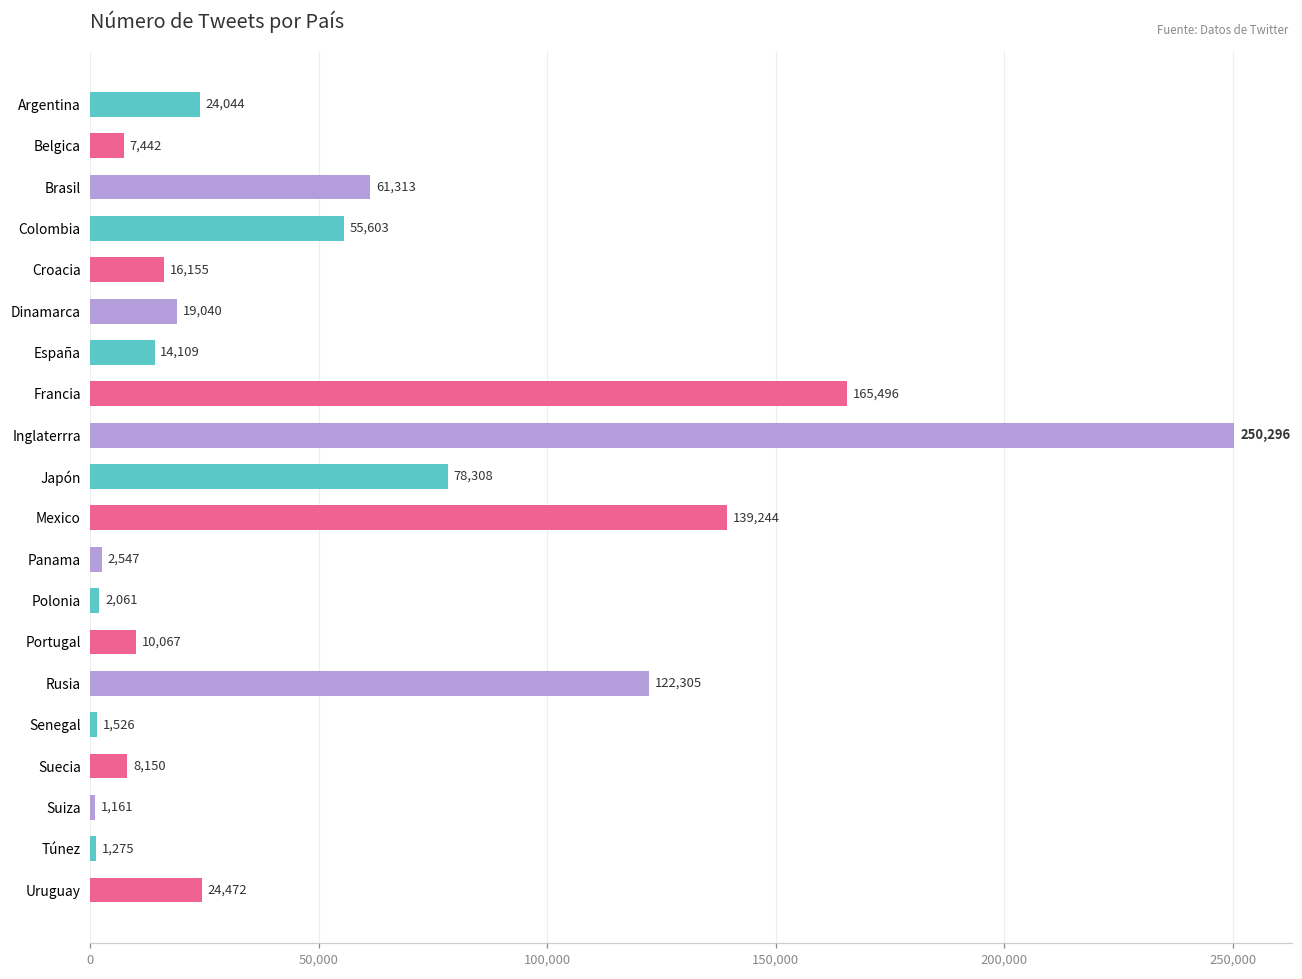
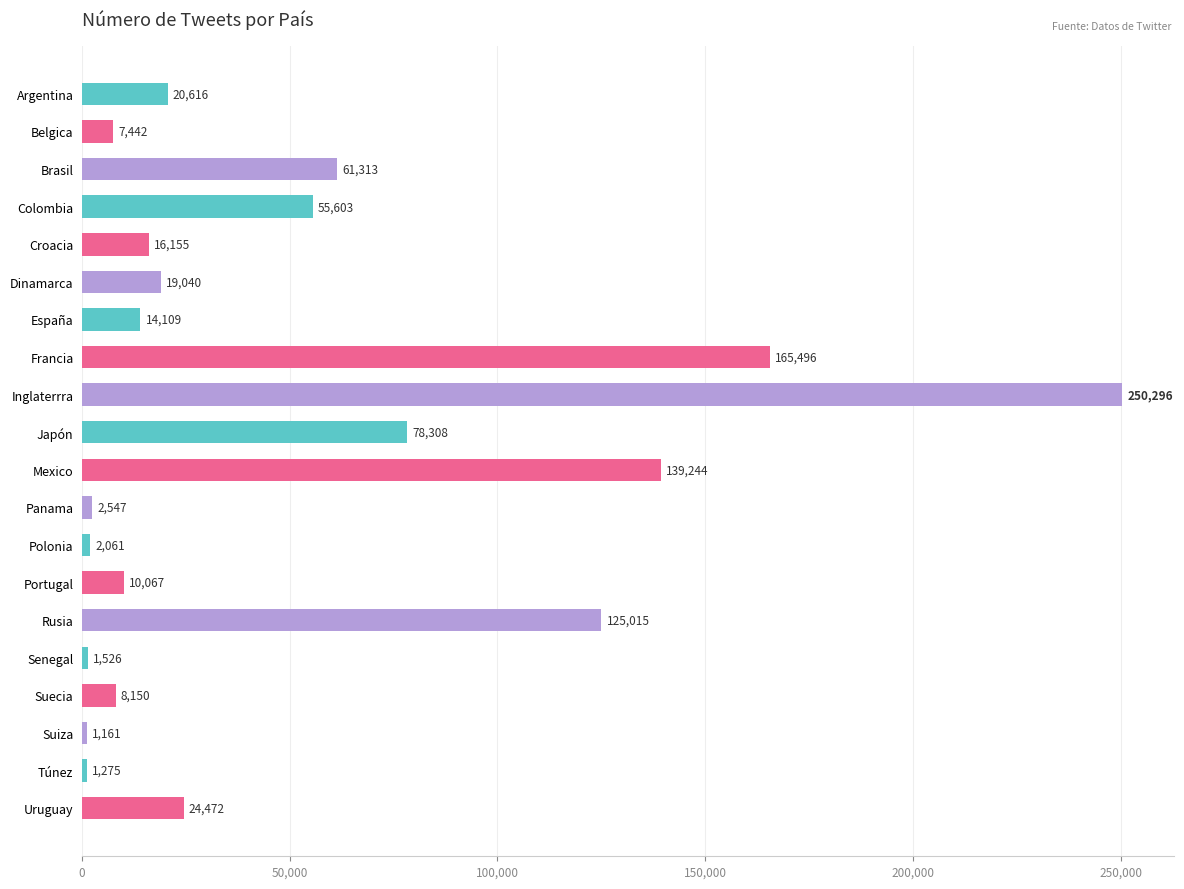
  {
-   "Argentina": "24,044",
+   "Argentina": "20,616",
    "Belgica": "7,442",
    "Brasil": "61,313",
    "Colombia": "55,603",
    "Croacia": "16,155",
    "Dinamarca": "19,040",
    "España": "14,109",
    "Francia": "165,496",
    "Inglaterrra": "250,296",
    "Japón": "78,308",
    "Mexico": "139,244",
    "Panama": "2,547",
    "Polonia": "2,061",
    "Portugal": "10,067",
-   "Rusia": "122,305",
+   "Rusia": "125,015",
    "Senegal": "1,526",
    "Suecia": "8,150",
    "Suiza": "1,161",
    "Túnez": "1,275",
    "Uruguay": "24,472"
  }
